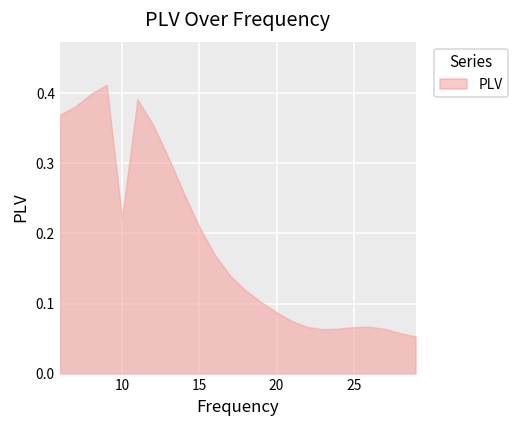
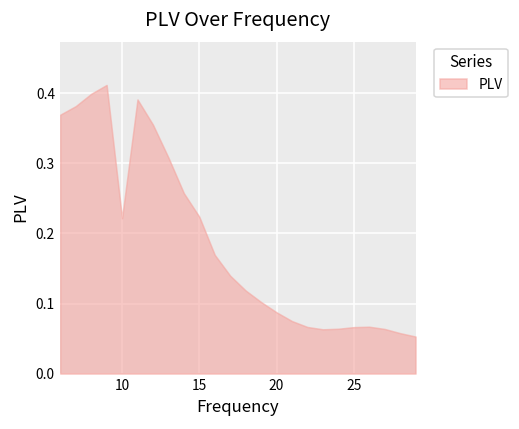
  {
    "10": 0.22,
-   "15": 0.21,
+   "15": 0.22,
    "20": 0.09,
    "25": 0.07
  }
